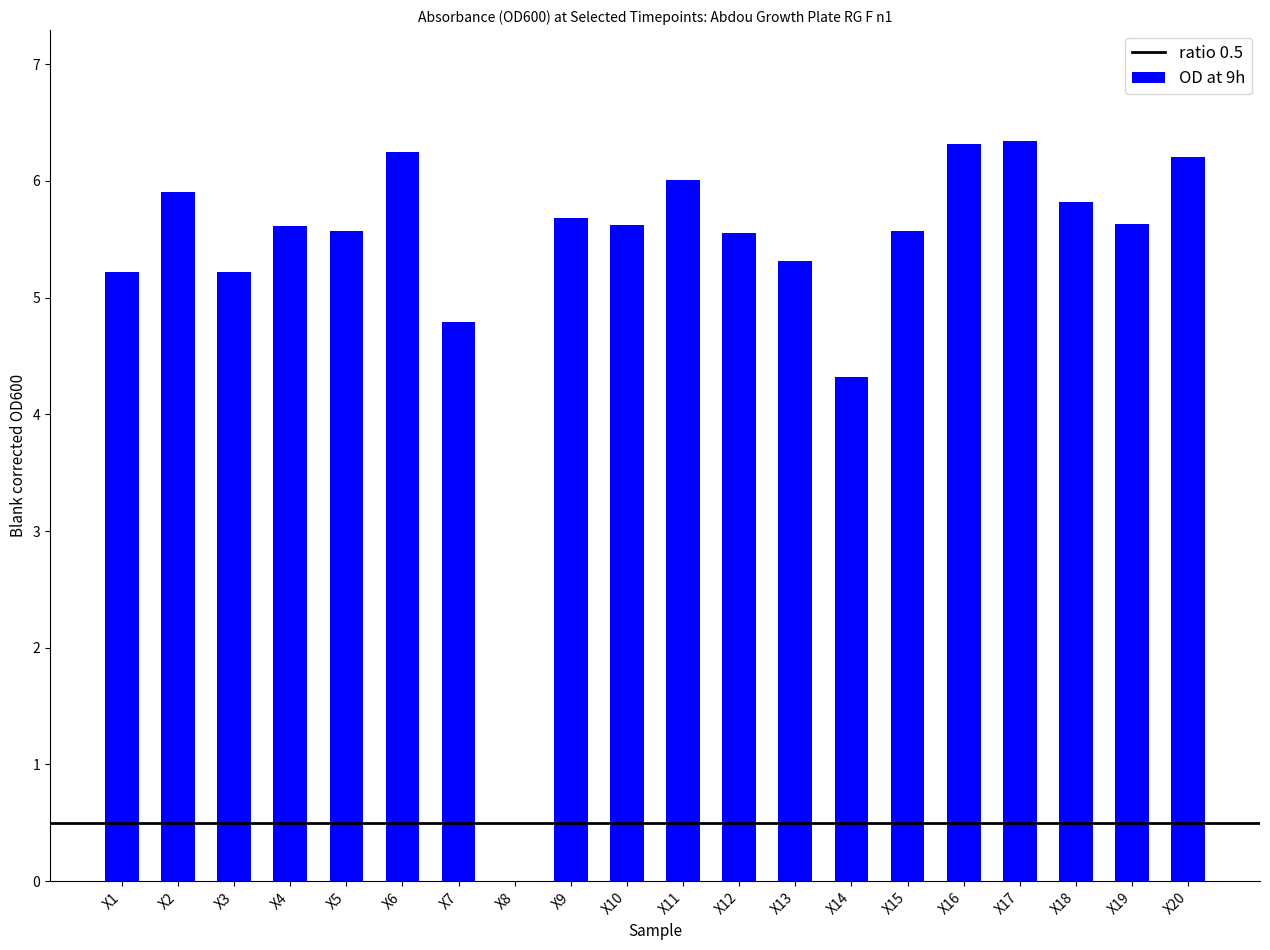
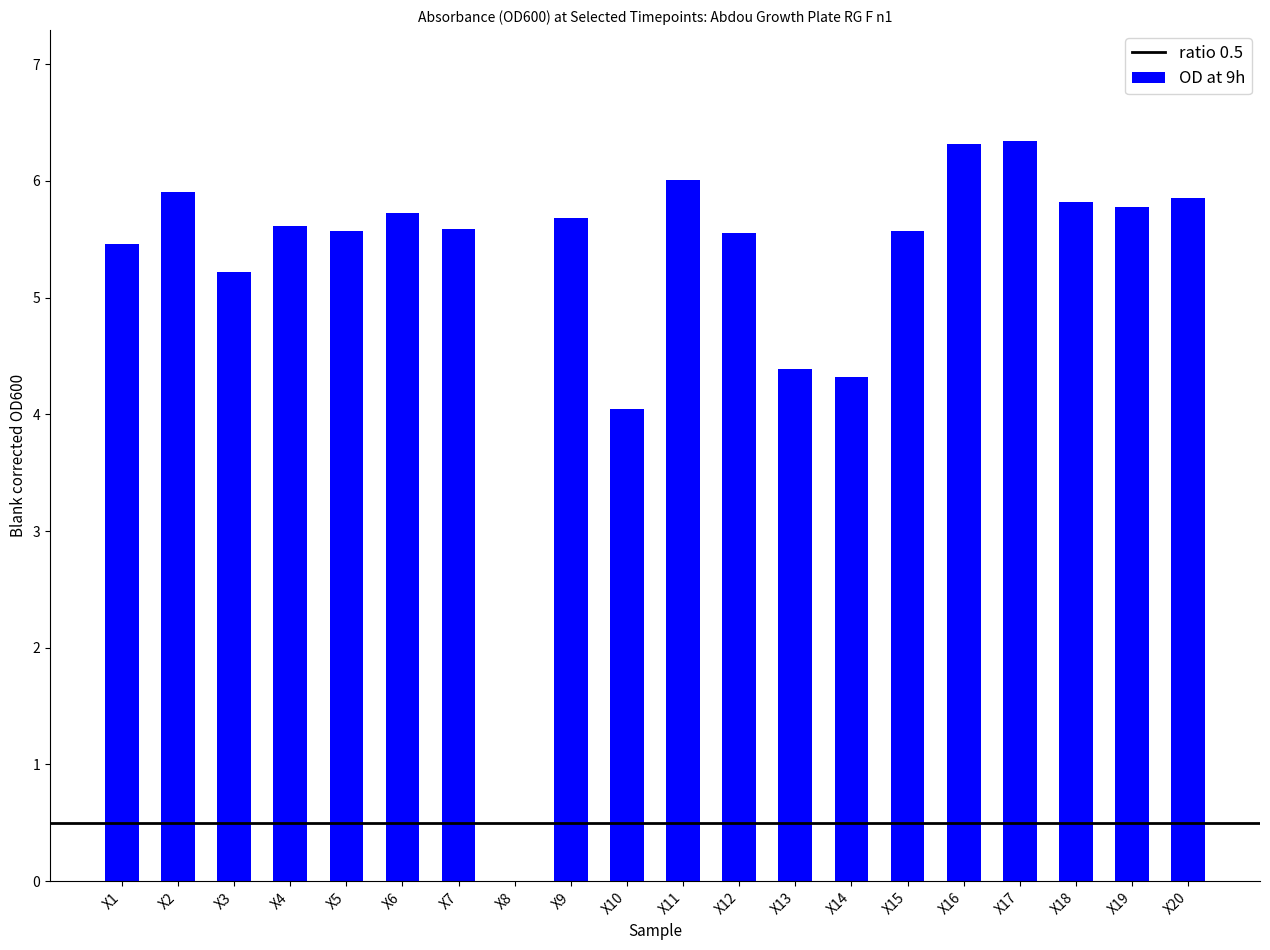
  {
-   "X1": 5.22,
+   "X1": 5.46,
    "X2": 5.91,
    "X3": 5.22,
    "X4": 5.62,
    "X5": 5.57,
-   "X6": 6.25,
-   "X7": 4.80,
+   "X6": 5.73,
+   "X7": 5.59,
    "X9": 5.69,
-   "X10": 5.62,
+   "X10": 4.05,
    "X11": 6.01,
    "X12": 5.56,
-   "X13": 5.32,
+   "X13": 4.39,
    "X14": 4.32,
    "X15": 5.57,
    "X16": 6.32,
    "X17": 6.34,
    "X18": 5.82,
-   "X19": 5.63,
-   "X20": 6.21
+   "X19": 5.78,
+   "X20": 5.85
  }
